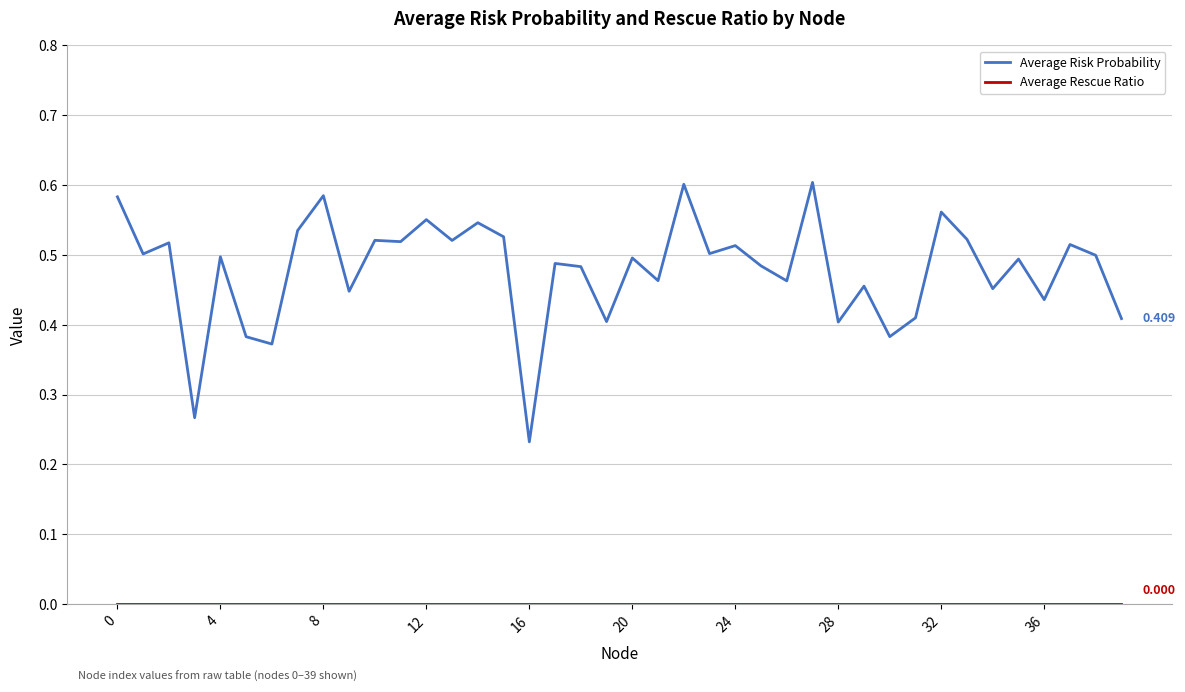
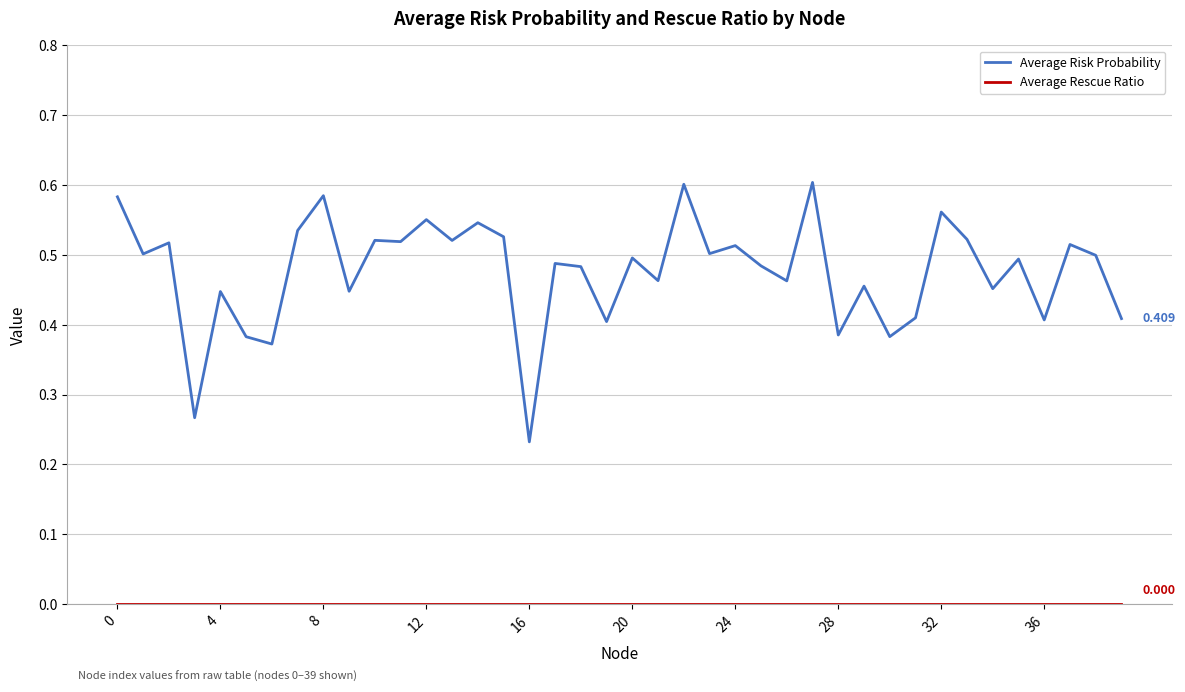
  {
    "Average Risk Probability": {
      "0": 0.58,
-     "4": 0.50,
+     "4": 0.45,
      "8": 0.58,
      "12": 0.55,
      "16": 0.23,
      "20": 0.50,
      "24": 0.51,
-     "28": 0.40,
+     "28": 0.39,
      "32": 0.56,
-     "36": 0.44
+     "36": 0.41
    },
    "Average Rescue Ratio": {
      "0": 0.00,
      "4": 0.00,
      "8": 0.00,
      "12": 0.00,
      "16": 0.00,
      "20": 0.00,
      "24": 0.00,
      "28": 0.00,
      "32": 0.00,
      "36": 0.00
    }
  }
